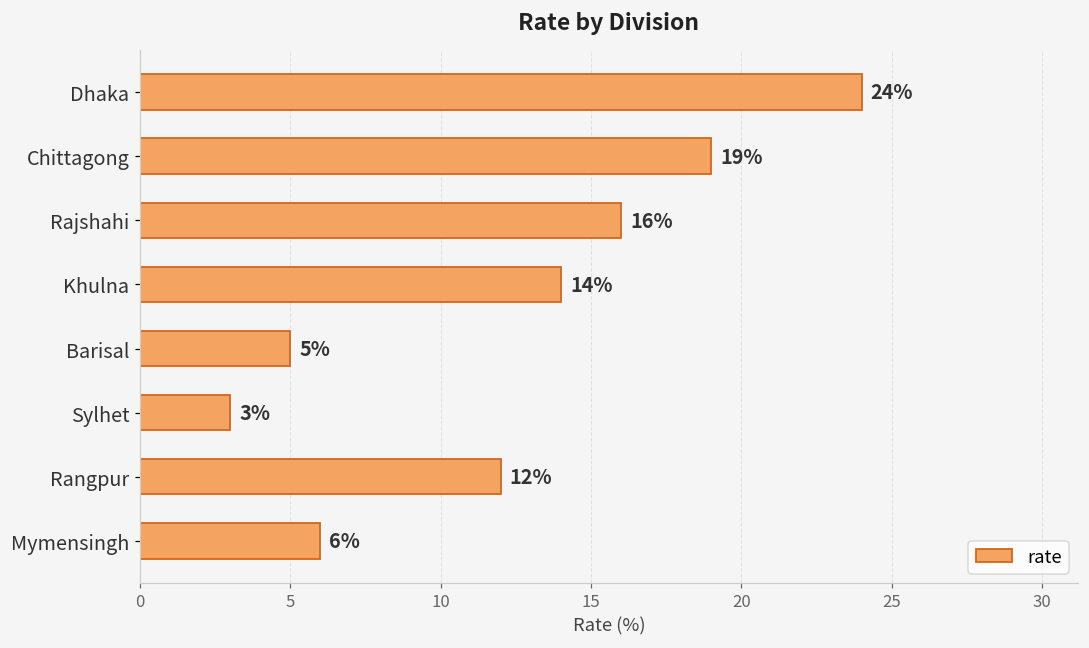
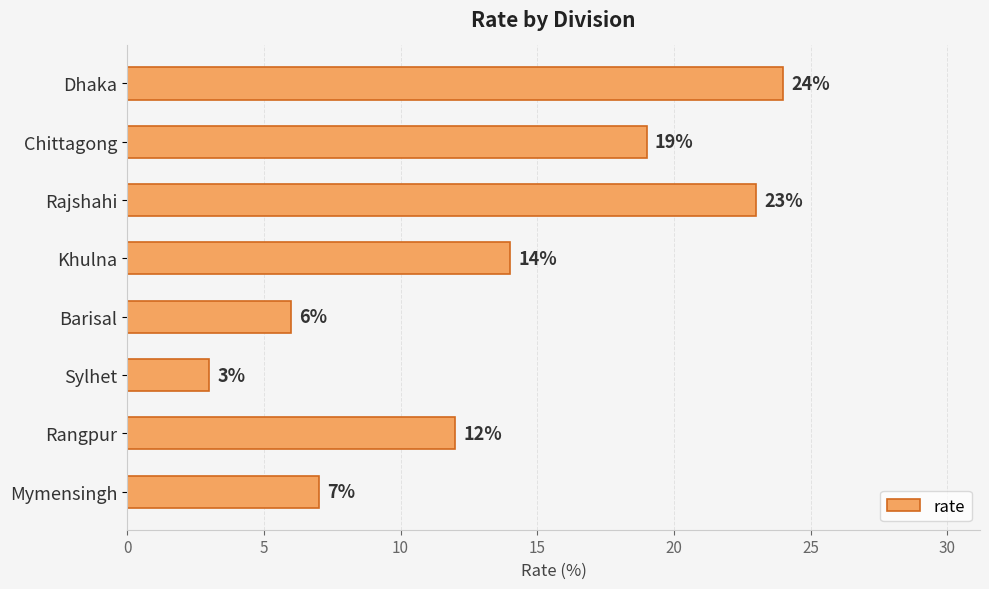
  {
    "Dhaka": "24%",
    "Chittagong": "19%",
-   "Rajshahi": "16%",
+   "Rajshahi": "23%",
    "Khulna": "14%",
-   "Barisal": "5%",
+   "Barisal": "6%",
    "Sylhet": "3%",
    "Rangpur": "12%",
-   "Mymensingh": "6%"
+   "Mymensingh": "7%"
  }
